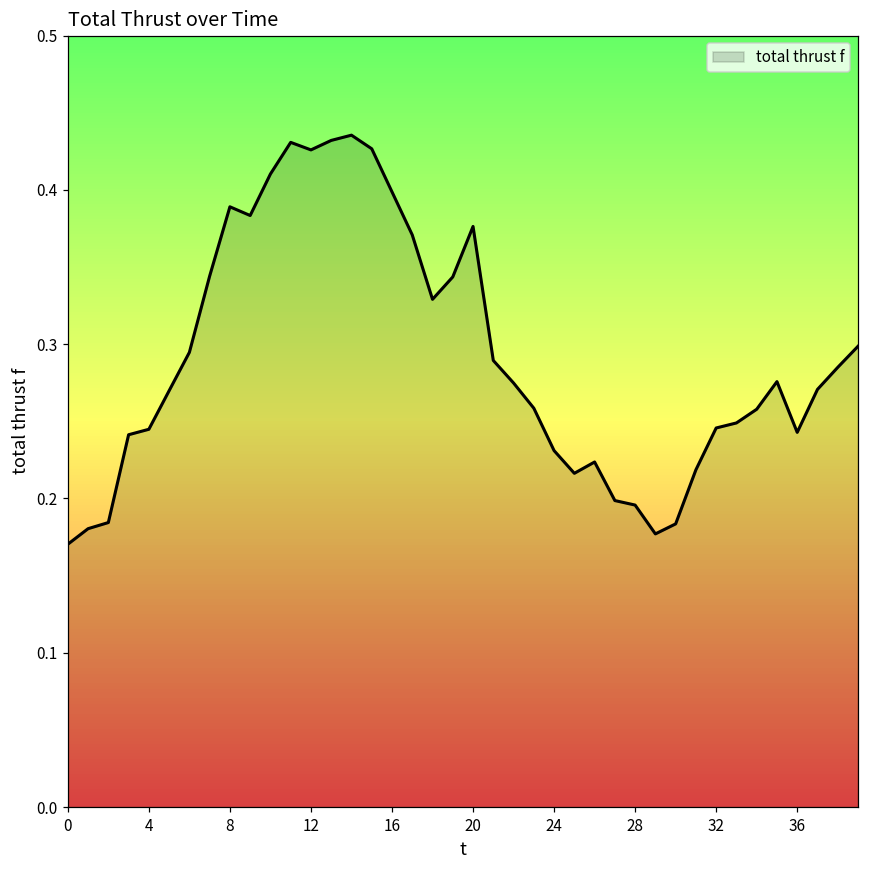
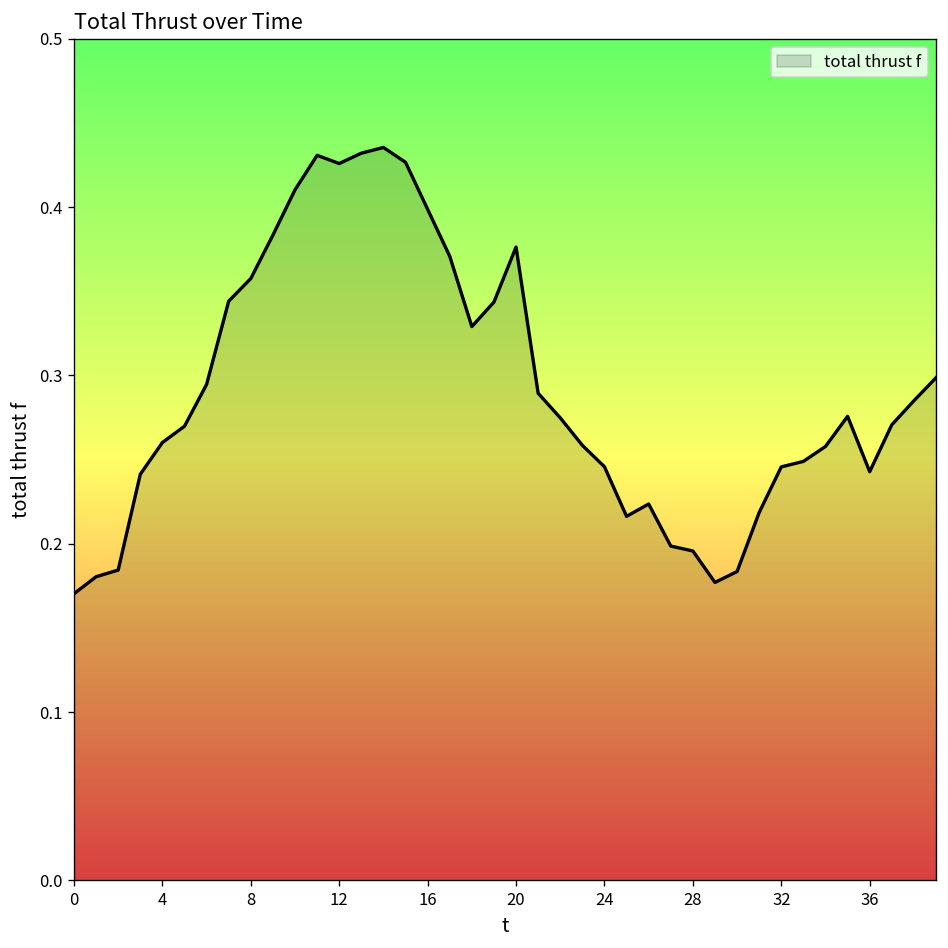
  {
    "0": 0.170,
-   "4": 0.245,
-   "8": 0.389,
+   "4": 0.260,
+   "8": 0.358,
    "12": 0.426,
    "16": 0.399,
    "20": 0.376,
-   "24": 0.231,
+   "24": 0.246,
    "28": 0.196,
    "32": 0.246,
    "36": 0.243
  }
